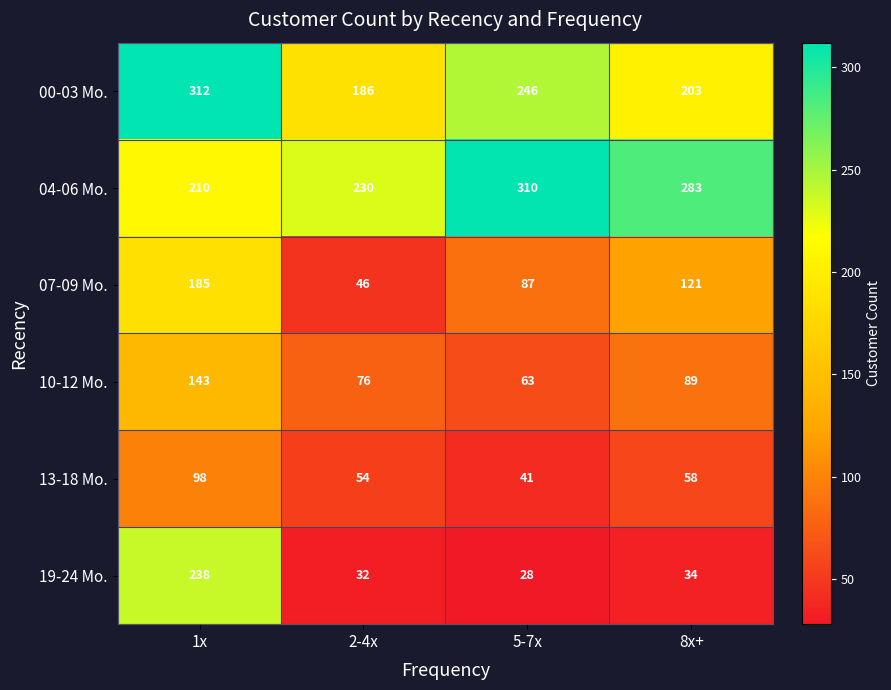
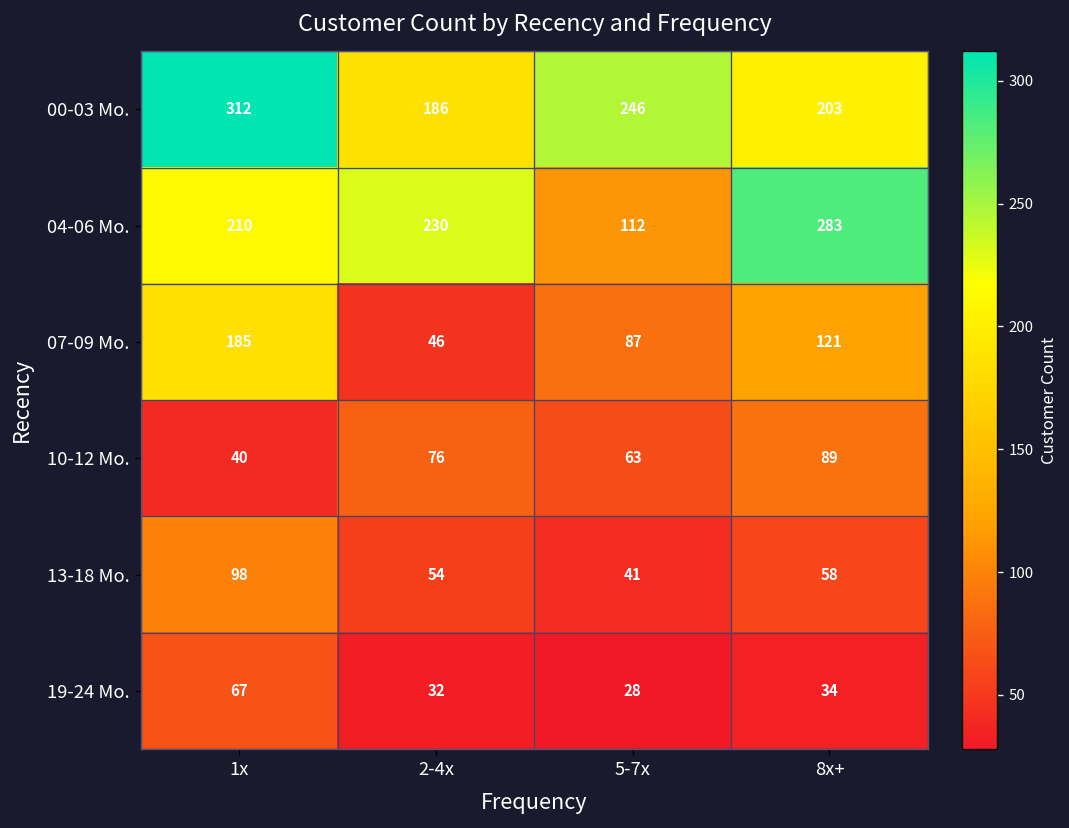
  {
    "00-03 Mo.": {
      "1x": 312,
      "2-4x": 186,
      "5-7x": 246,
      "8x+": 203
    },
    "04-06 Mo.": {
      "1x": 210,
      "2-4x": 230,
-     "5-7x": 310,
+     "5-7x": 112,
      "8x+": 283
    },
    "07-09 Mo.": {
      "1x": 185,
      "2-4x": 46,
      "5-7x": 87,
      "8x+": 121
    },
    "10-12 Mo.": {
-     "1x": 143,
+     "1x": 40,
      "2-4x": 76,
      "5-7x": 63,
      "8x+": 89
    },
    "13-18 Mo.": {
      "1x": 98,
      "2-4x": 54,
      "5-7x": 41,
      "8x+": 58
    },
    "19-24 Mo.": {
-     "1x": 238,
+     "1x": 67,
      "2-4x": 32,
      "5-7x": 28,
      "8x+": 34
    }
  }
